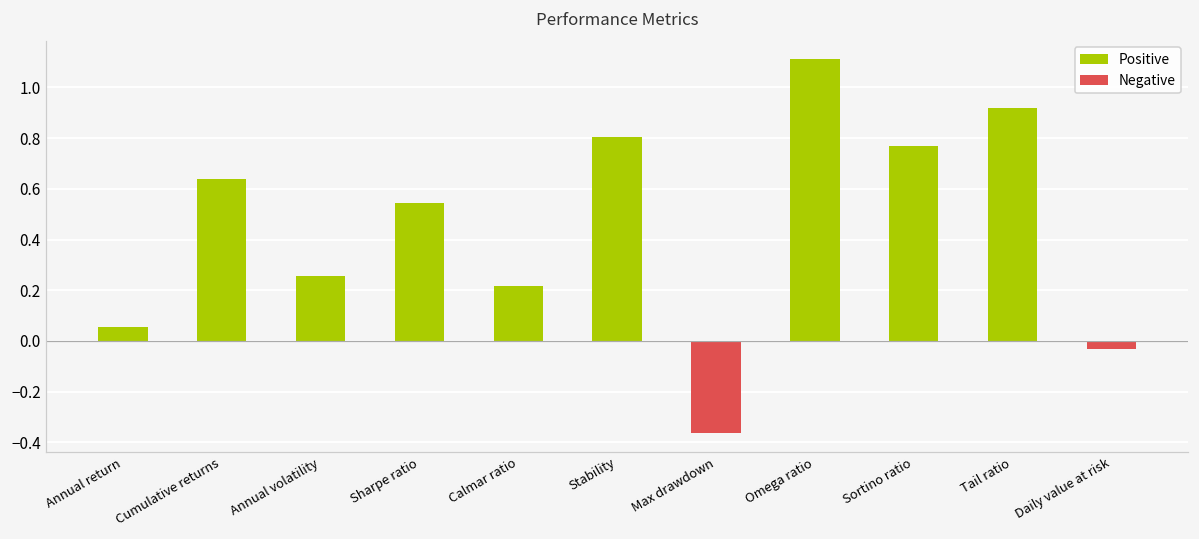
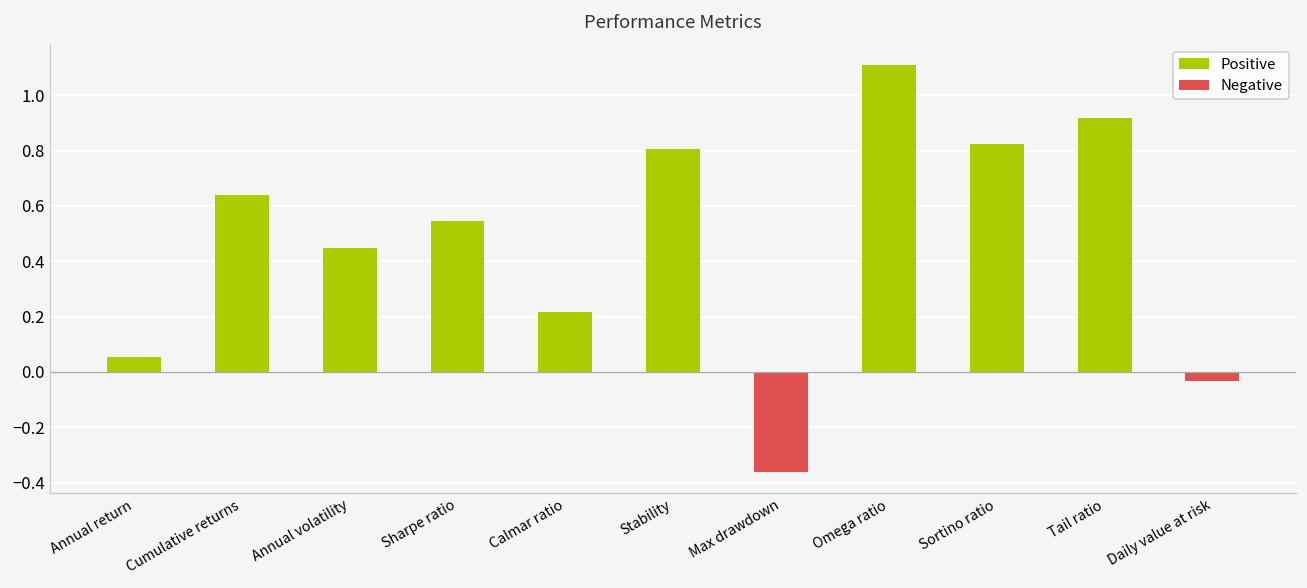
  {
    "Annual return": 0.05,
    "Cumulative returns": 0.64,
-   "Annual volatility": 0.26,
+   "Annual volatility": 0.45,
    "Sharpe ratio": 0.55,
    "Calmar ratio": 0.22,
    "Stability": 0.80,
    "Max drawdown": -0.36,
    "Omega ratio": 1.11,
-   "Sortino ratio": 0.77,
+   "Sortino ratio": 0.82,
    "Tail ratio": 0.92,
    "Daily value at risk": -0.03
  }
